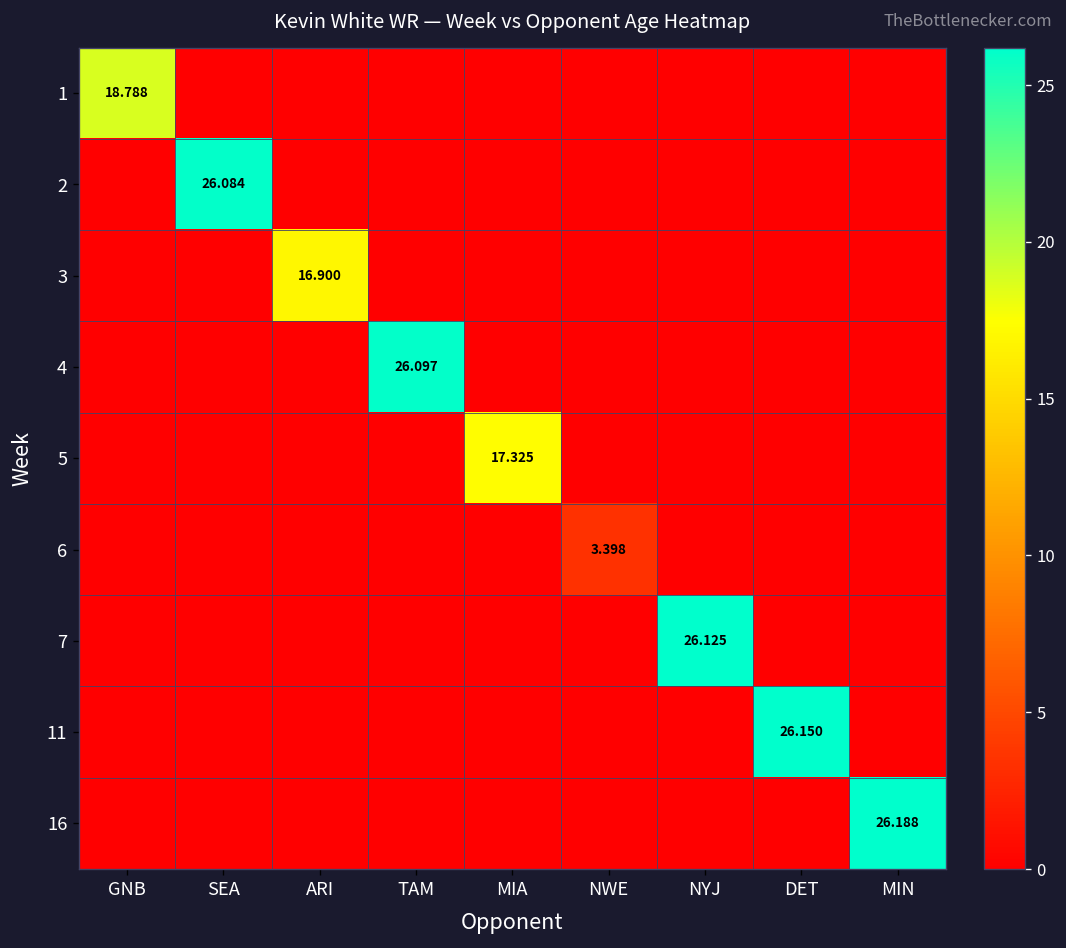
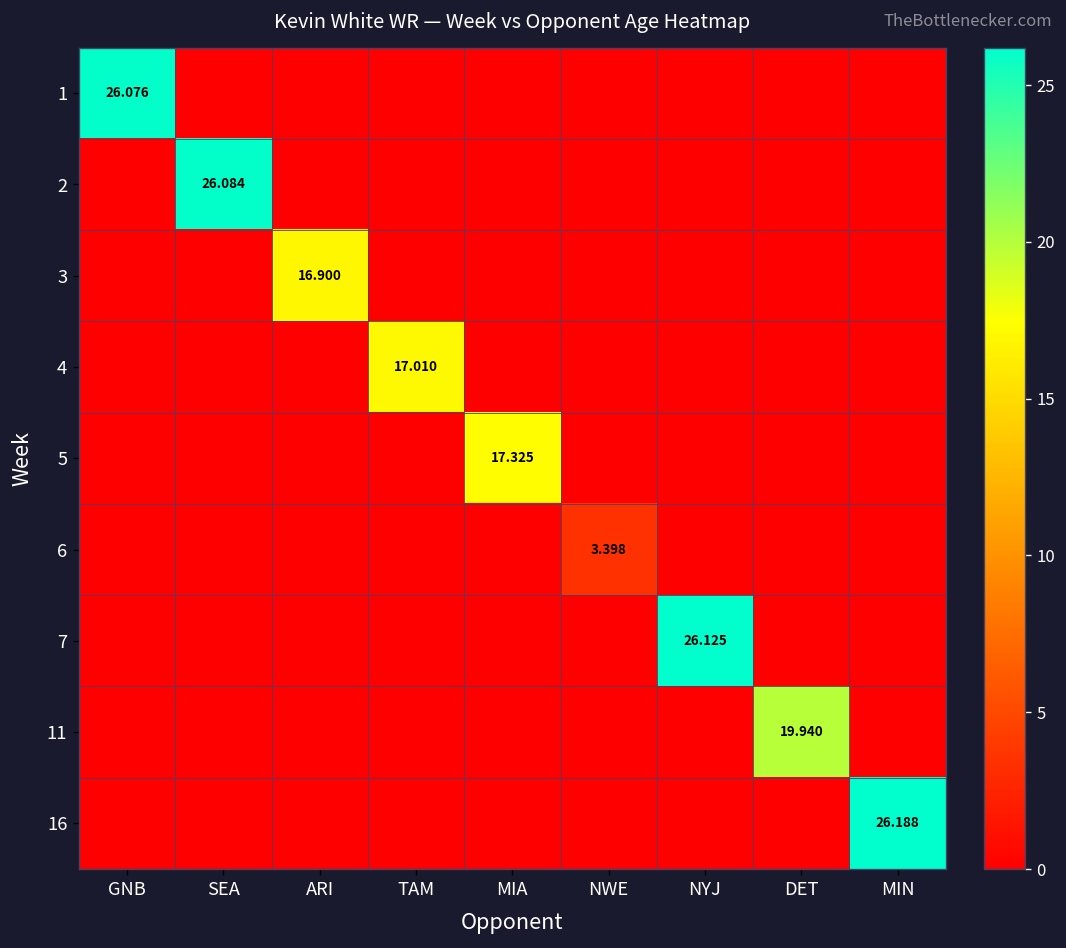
  {
    "1": {
-     "GNB": 18.788
+     "GNB": 26.076
    },
    "2": {
      "SEA": 26.084
    },
    "3": {
      "ARI": 16.900
    },
    "4": {
-     "TAM": 26.097
+     "TAM": 17.010
    },
    "5": {
      "MIA": 17.325
    },
    "6": {
      "NWE": 3.398
    },
    "7": {
      "NYJ": 26.125
    },
    "11": {
-     "DET": 26.150
+     "DET": 19.940
    },
    "16": {
      "MIN": 26.188
    }
  }
